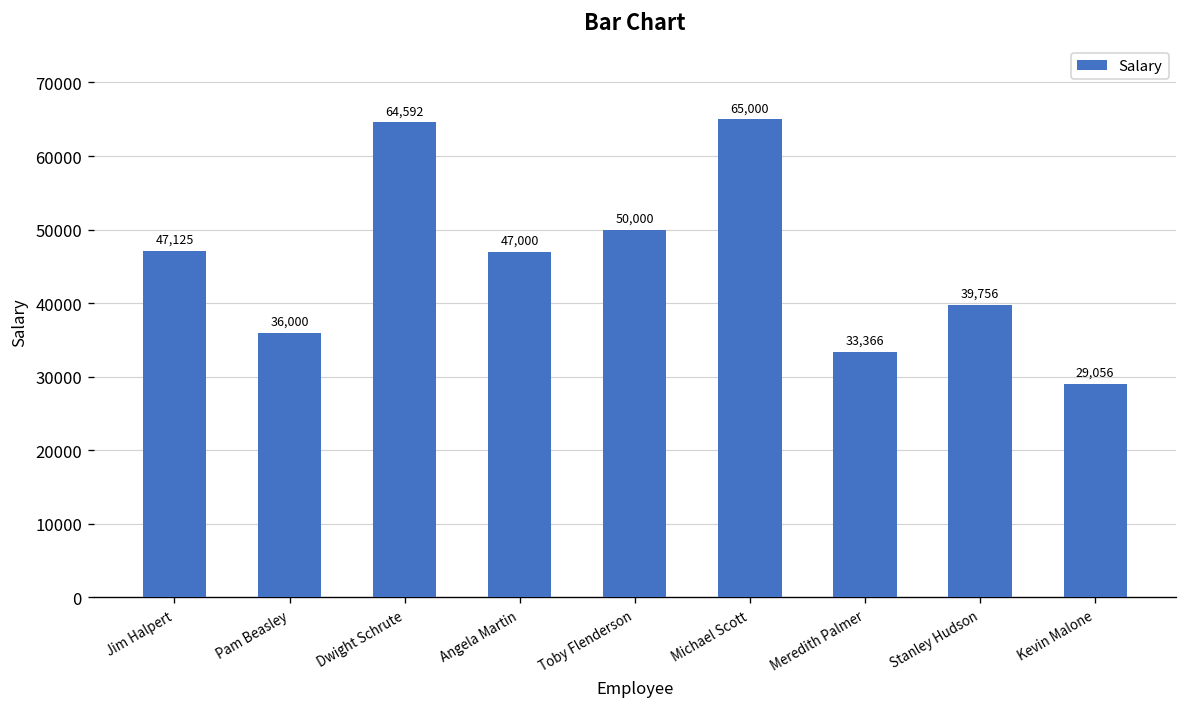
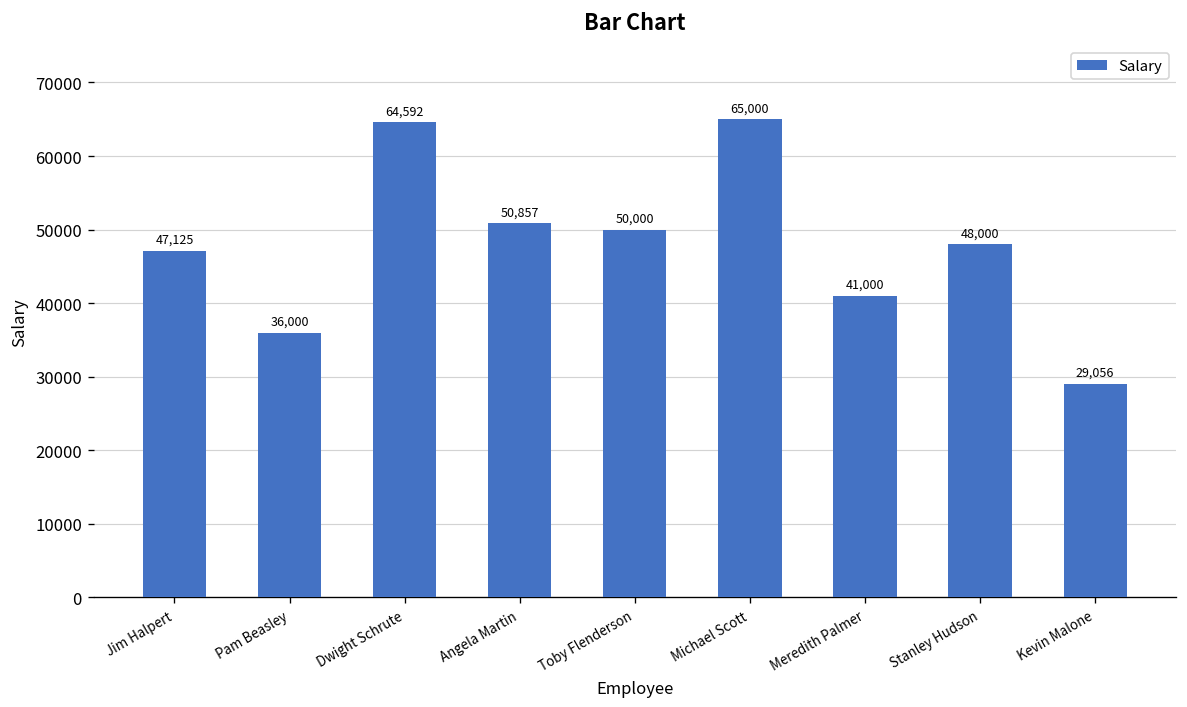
  {
    "Jim Halpert": "47,125",
    "Pam Beasley": "36,000",
    "Dwight Schrute": "64,592",
-   "Angela Martin": "47,000",
+   "Angela Martin": "50,857",
    "Toby Flenderson": "50,000",
    "Michael Scott": "65,000",
-   "Meredith Palmer": "33,366",
-   "Stanley Hudson": "39,756",
+   "Meredith Palmer": "41,000",
+   "Stanley Hudson": "48,000",
    "Kevin Malone": "29,056"
  }
